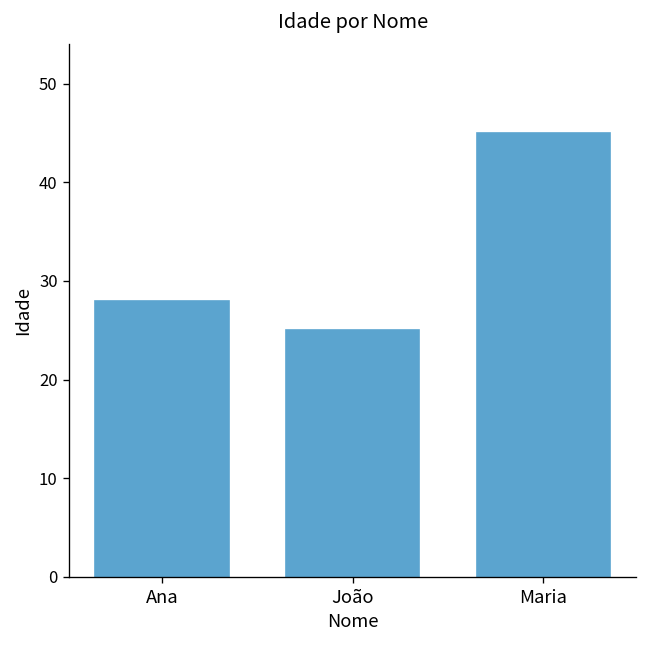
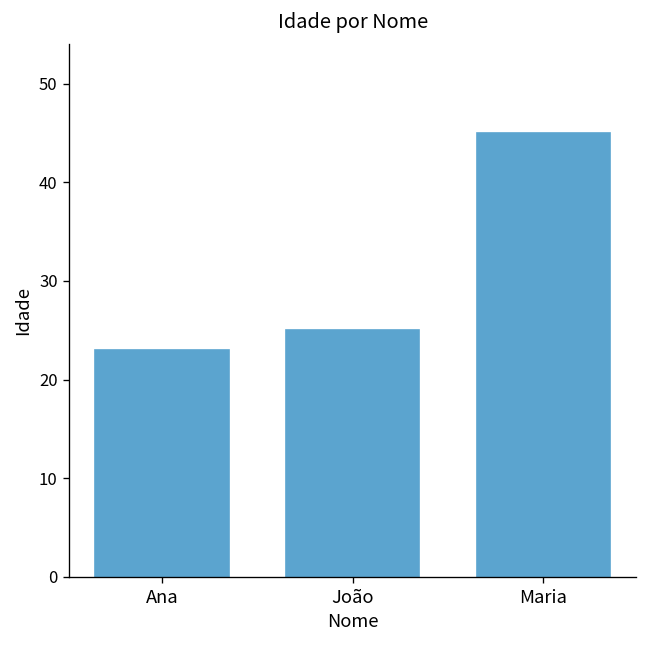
  {
-   "Ana": 28,
+   "Ana": 23,
    "João": 25,
    "Maria": 45
  }
